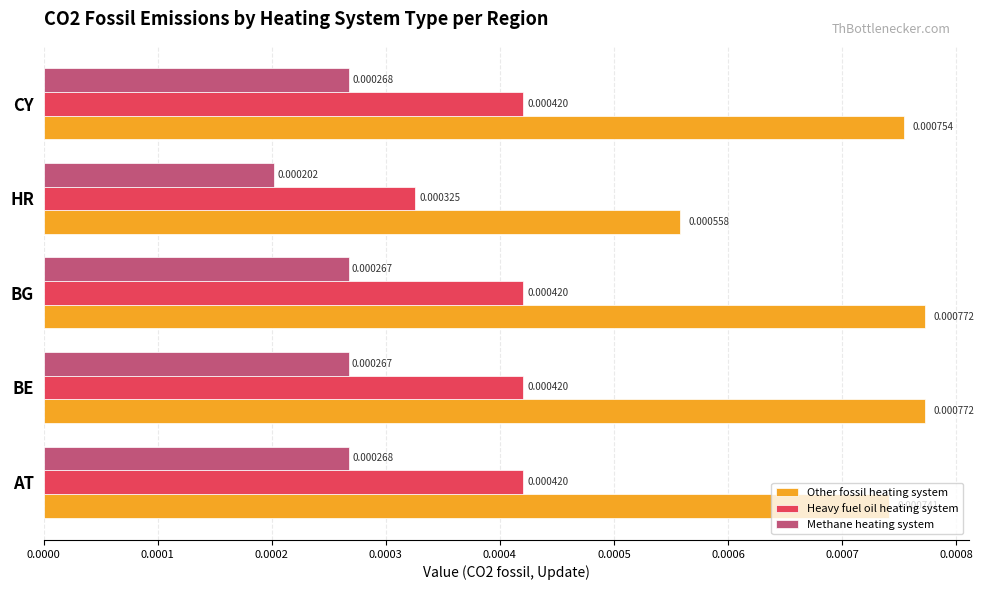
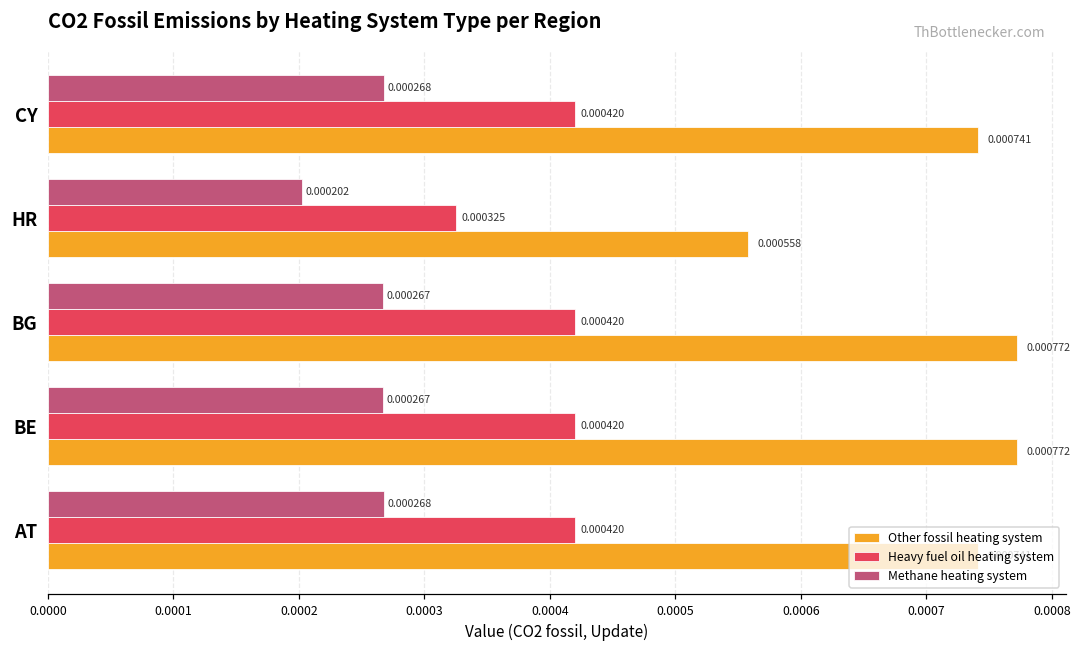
  {
    "Other fossil heating system": {
-     "CY": 0.000754,
+     "CY": 0.000741,
      "HR": 0.000558,
      "BG": 0.000772,
      "BE": 0.000772
    }
  }
